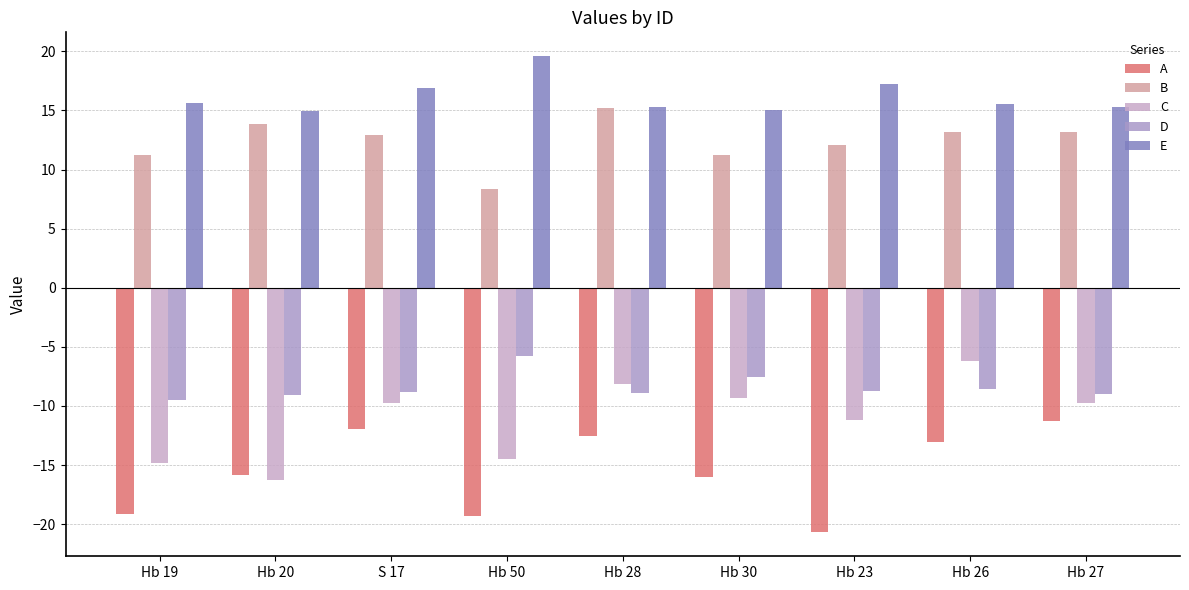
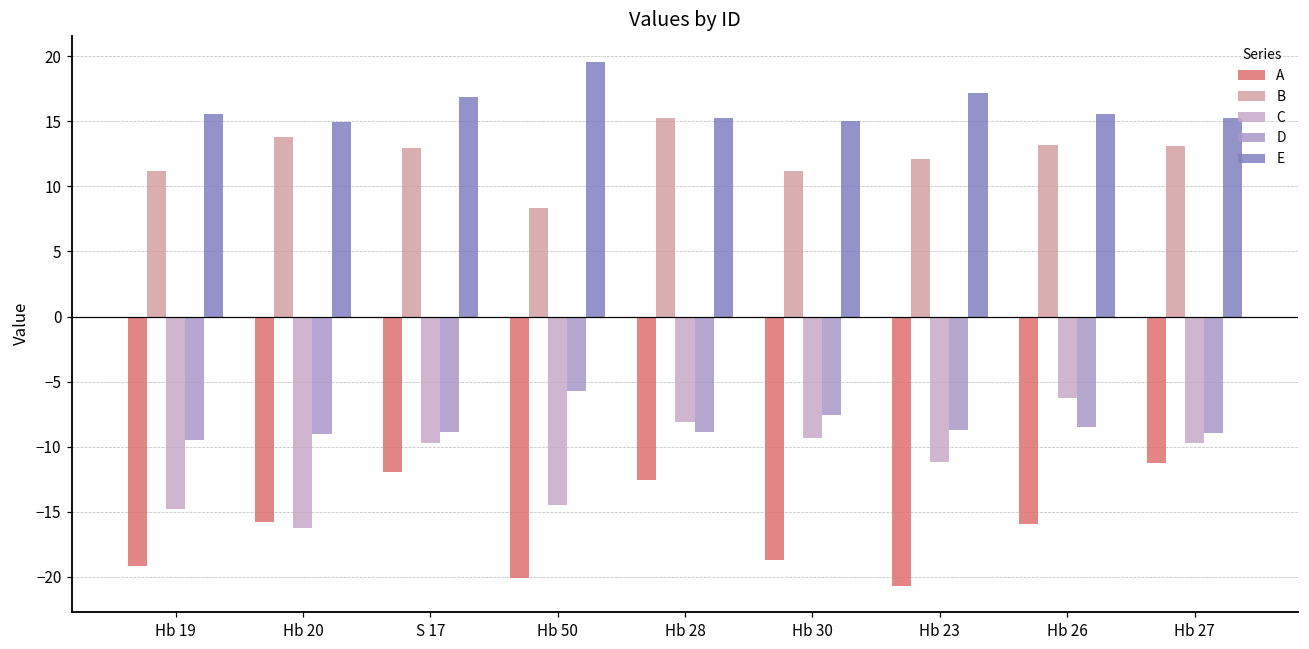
  {
    "A": {
      "Hb 19": -19.2,
      "Hb 20": -15.8,
      "S 17": -11.9,
-     "Hb 50": -19.3,
+     "Hb 50": -20.1,
      "Hb 28": -12.5,
-     "Hb 30": -16.0,
+     "Hb 30": -18.7,
      "Hb 23": -20.7,
-     "Hb 26": -13.0,
+     "Hb 26": -16.0,
      "Hb 27": -11.3
    }
  }
